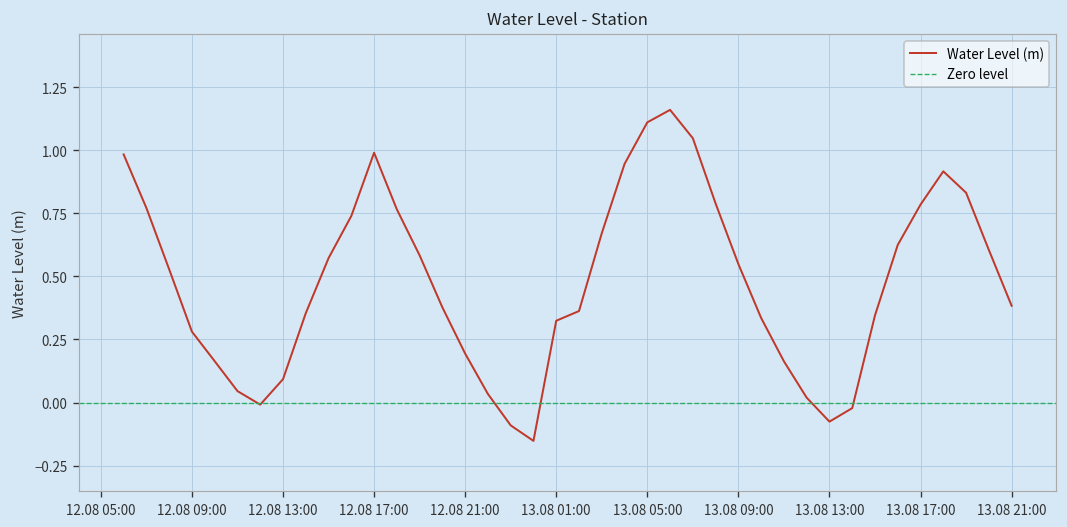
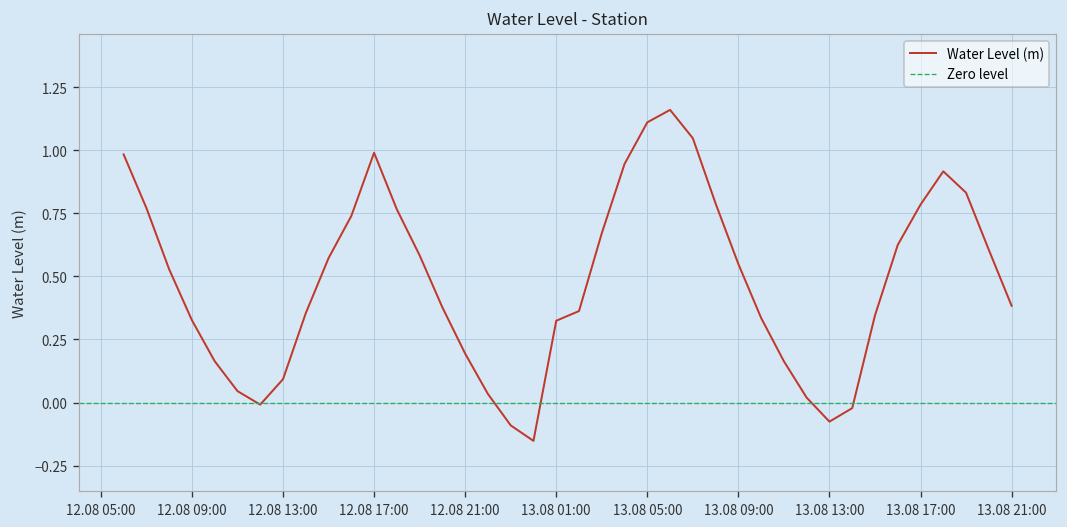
  {
-   "12.08 09:00": 0.28,
+   "12.08 09:00": 0.33,
    "12.08 13:00": 0.09,
    "12.08 17:00": 0.99,
    "12.08 21:00": 0.19,
    "13.08 01:00": 0.32,
    "13.08 05:00": 1.11,
    "13.08 09:00": 0.55,
    "13.08 13:00": -0.08,
    "13.08 17:00": 0.78,
    "13.08 21:00": 0.38
  }
